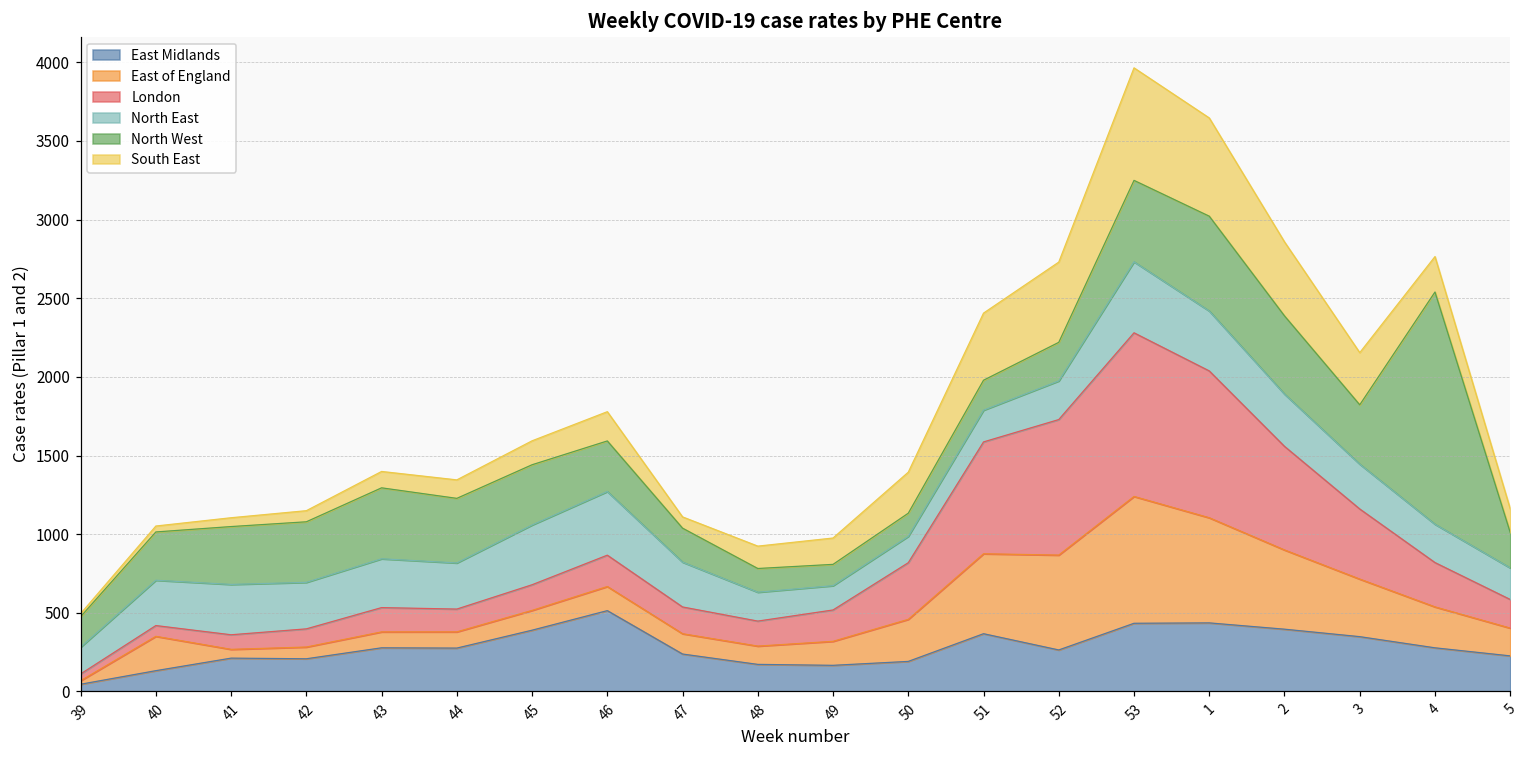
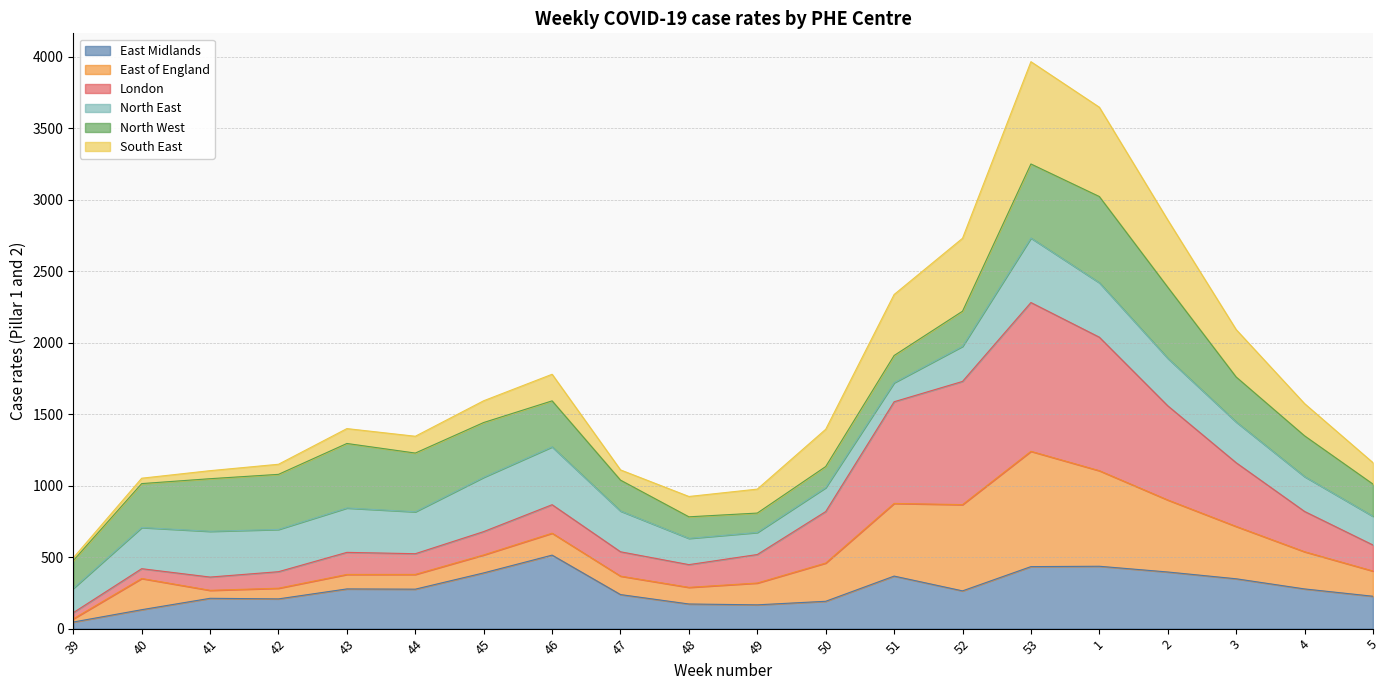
  {
    "East Midlands": {
      "39": 50,
      "40": 130,
      "41": 210,
      "42": 210,
      "43": 280,
      "44": 280,
      "45": 390,
      "46": 510,
      "47": 240,
      "48": 170,
      "49": 170,
      "50": 190,
      "51": 370,
      "52": 260,
      "53": 430,
      "1": 440,
      "2": 400,
      "3": 350,
      "4": 280,
      "5": 230
    },
    "East of England": {
      "39": 20,
      "40": 220,
      "41": 60,
      "42": 70,
      "43": 100,
      "44": 100,
      "45": 130,
      "46": 150,
      "47": 130,
      "48": 120,
      "49": 150,
      "50": 270,
      "51": 510,
      "52": 600,
      "53": 810,
      "1": 670,
      "2": 500,
      "3": 370,
      "4": 260,
      "5": 180
    },
    "London": {
      "39": 40,
      "40": 70,
      "41": 90,
      "42": 120,
      "43": 150,
      "44": 140,
      "45": 160,
      "46": 200,
      "47": 170,
      "48": 160,
      "49": 200,
      "50": 360,
      "51": 710,
      "52": 860,
      "53": 1040,
      "1": 930,
      "2": 660,
      "3": 450,
      "4": 280,
      "5": 180
    },
    "North East": {
      "39": 170,
      "40": 290,
      "41": 320,
      "42": 300,
      "43": 310,
      "44": 290,
      "45": 380,
      "46": 400,
      "47": 280,
      "48": 180,
      "49": 150,
      "50": 170,
-     "51": 200,
+     "51": 130,
      "52": 250,
      "53": 450,
      "1": 380,
      "2": 330,
      "3": 280,
      "4": 240,
      "5": 200
    },
    "North West": {
      "39": 190,
      "40": 310,
      "41": 370,
      "42": 390,
      "43": 450,
      "44": 410,
      "45": 380,
      "46": 320,
      "47": 220,
      "48": 150,
      "49": 140,
      "50": 150,
      "51": 190,
      "52": 250,
      "53": 520,
      "1": 600,
      "2": 500,
-     "3": 380,
-     "4": 1480,
+     "3": 310,
+     "4": 290,
      "5": 230
    },
    "South East": {
      "39": 20,
      "40": 40,
      "41": 60,
      "42": 70,
      "43": 100,
      "44": 120,
      "45": 150,
      "46": 190,
      "47": 70,
      "48": 140,
      "49": 170,
      "50": 260,
      "51": 430,
      "52": 510,
      "53": 720,
      "1": 620,
      "2": 470,
      "3": 330,
      "4": 230,
      "5": 150
    }
  }
